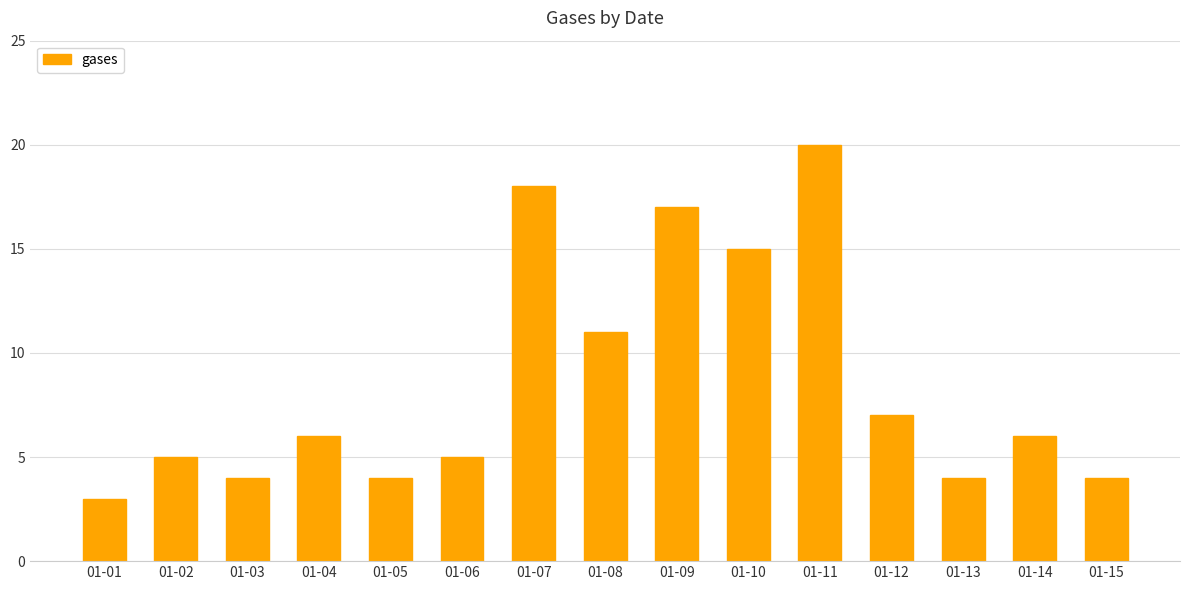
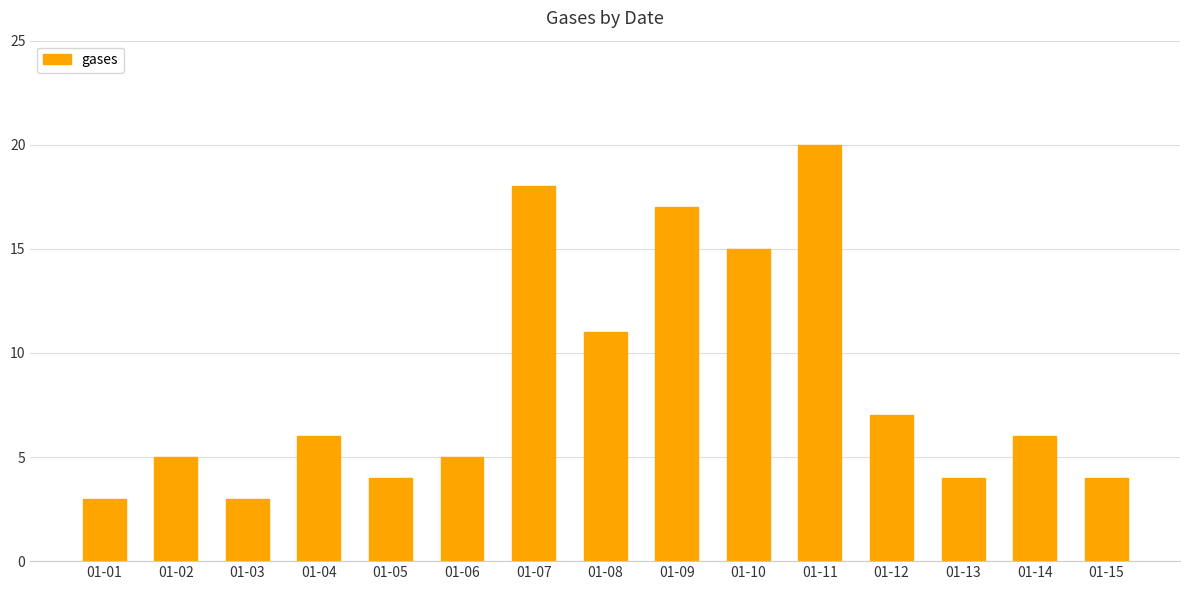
  {
    "01-01": 3,
    "01-02": 5,
-   "01-03": 4,
+   "01-03": 3,
    "01-04": 6,
    "01-05": 4,
    "01-06": 5,
    "01-07": 18,
    "01-08": 11,
    "01-09": 17,
    "01-10": 15,
    "01-11": 20,
    "01-12": 7,
    "01-13": 4,
    "01-14": 6,
    "01-15": 4
  }
